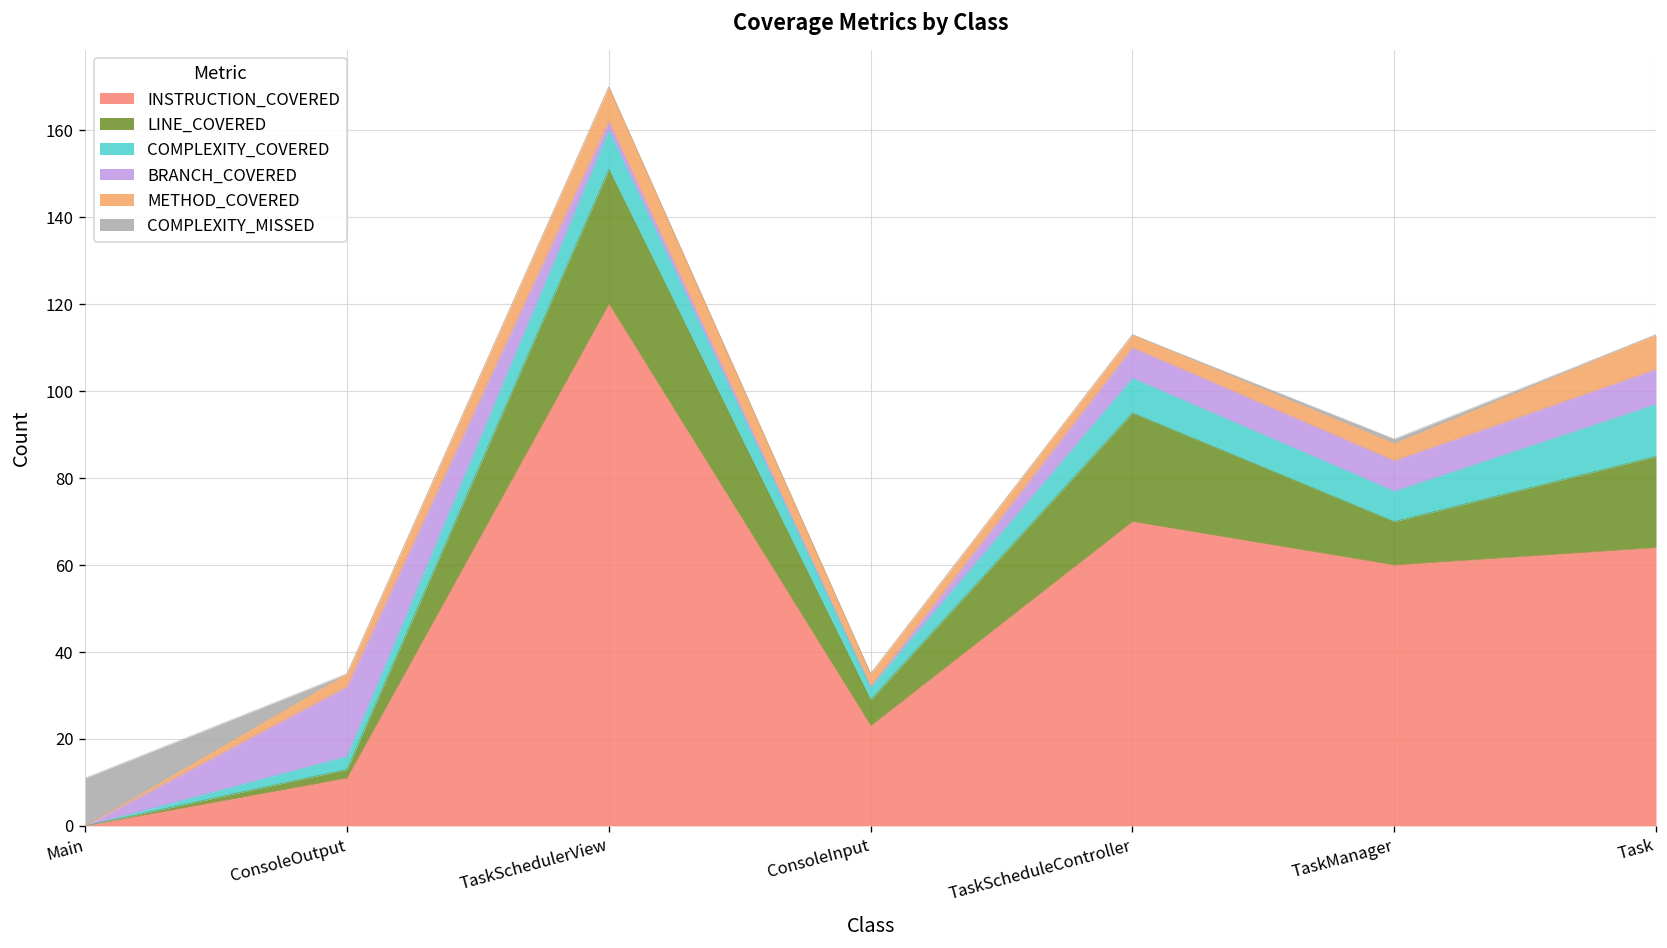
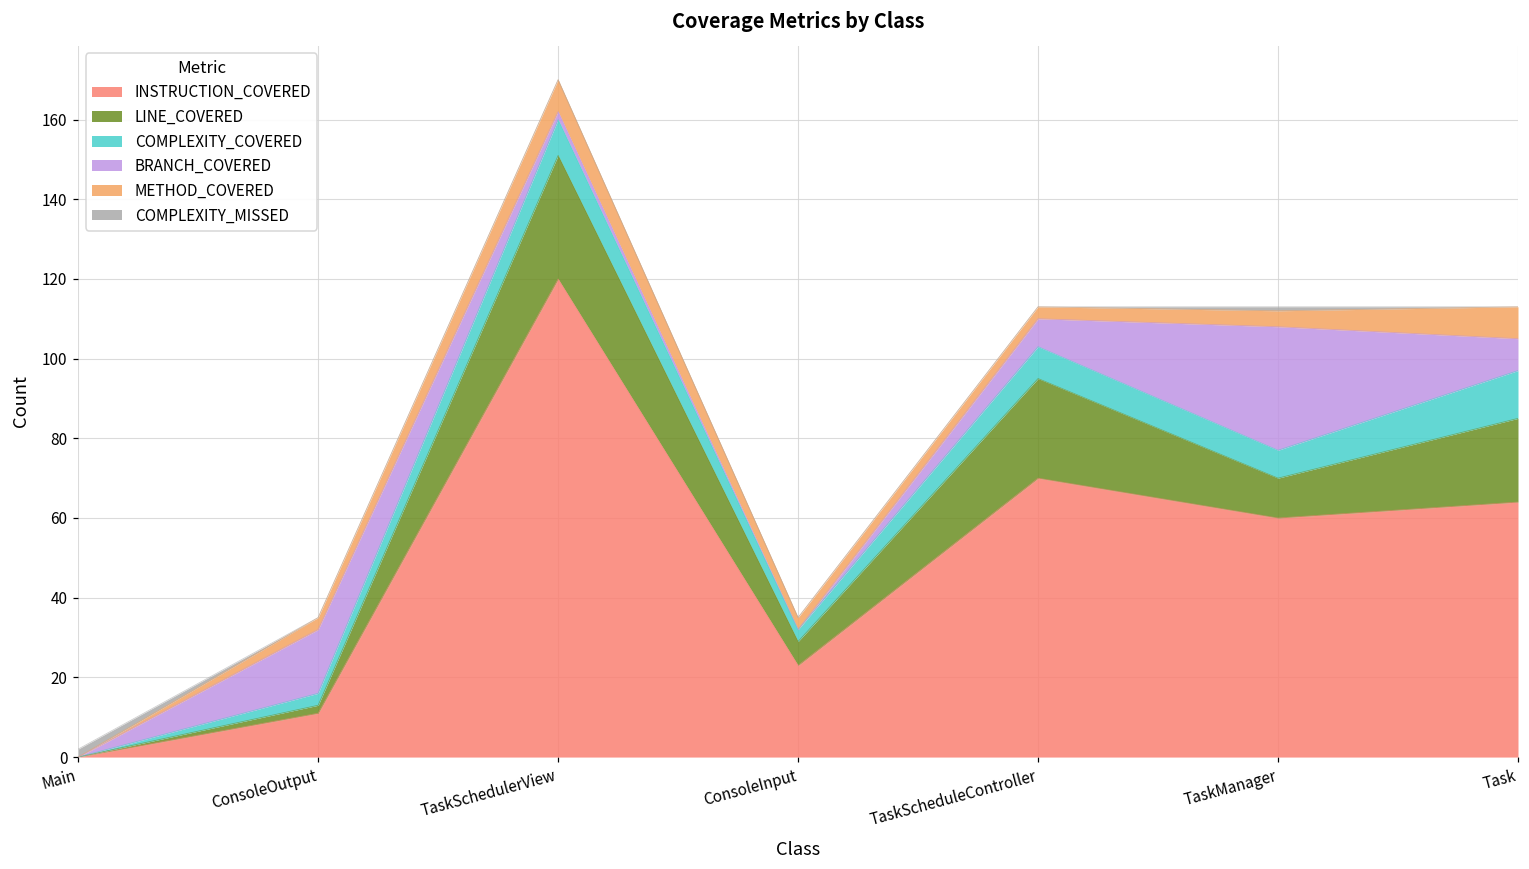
  {
    "LINE_COVERED": {
      "ConsoleOutput": 2,
      "TaskSchedulerView": 31,
      "ConsoleInput": 6,
      "TaskScheduleController": 25,
      "TaskManager": 10,
      "Task": 21
    },
    "COMPLEXITY_COVERED": {
      "ConsoleOutput": 3,
      "TaskSchedulerView": 9,
      "TaskScheduleController": 8,
      "TaskManager": 7,
      "Task": 12
    },
    "BRANCH_COVERED": {
      "ConsoleOutput": 16,
      "TaskSchedulerView": 2,
      "TaskScheduleController": 7,
-     "TaskManager": 7,
+     "TaskManager": 31,
      "Task": 8
    },
    "COMPLEXITY_MISSED": {
-     "Main": 11,
+     "Main": 2,
      "TaskManager": 1
    }
  }
